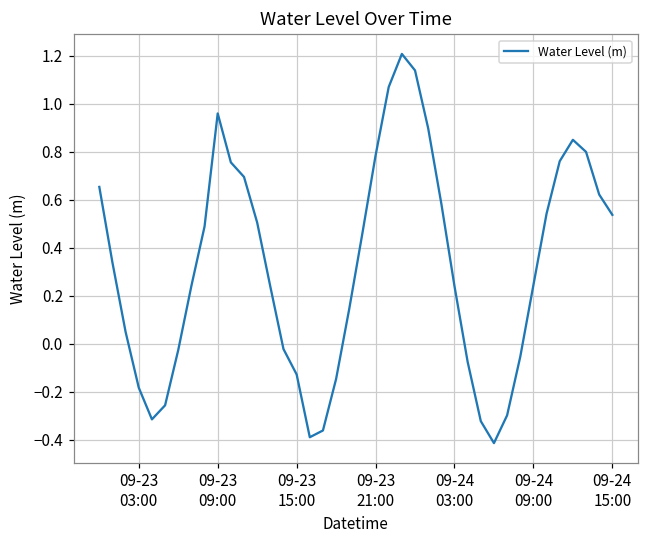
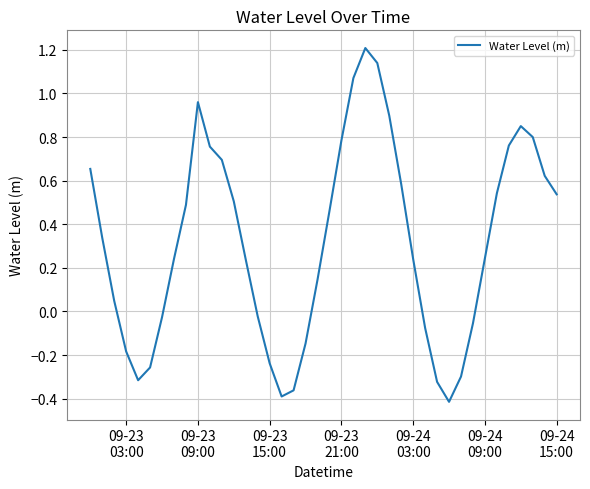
  {
    "09-23 03:00": -0.18,
    "09-23 09:00": 0.96,
-   "09-23 15:00": -0.13,
+   "09-23 15:00": -0.24,
    "09-23 21:00": 0.78,
    "09-24 03:00": 0.24,
    "09-24 09:00": 0.24,
    "09-24 15:00": 0.54
  }
